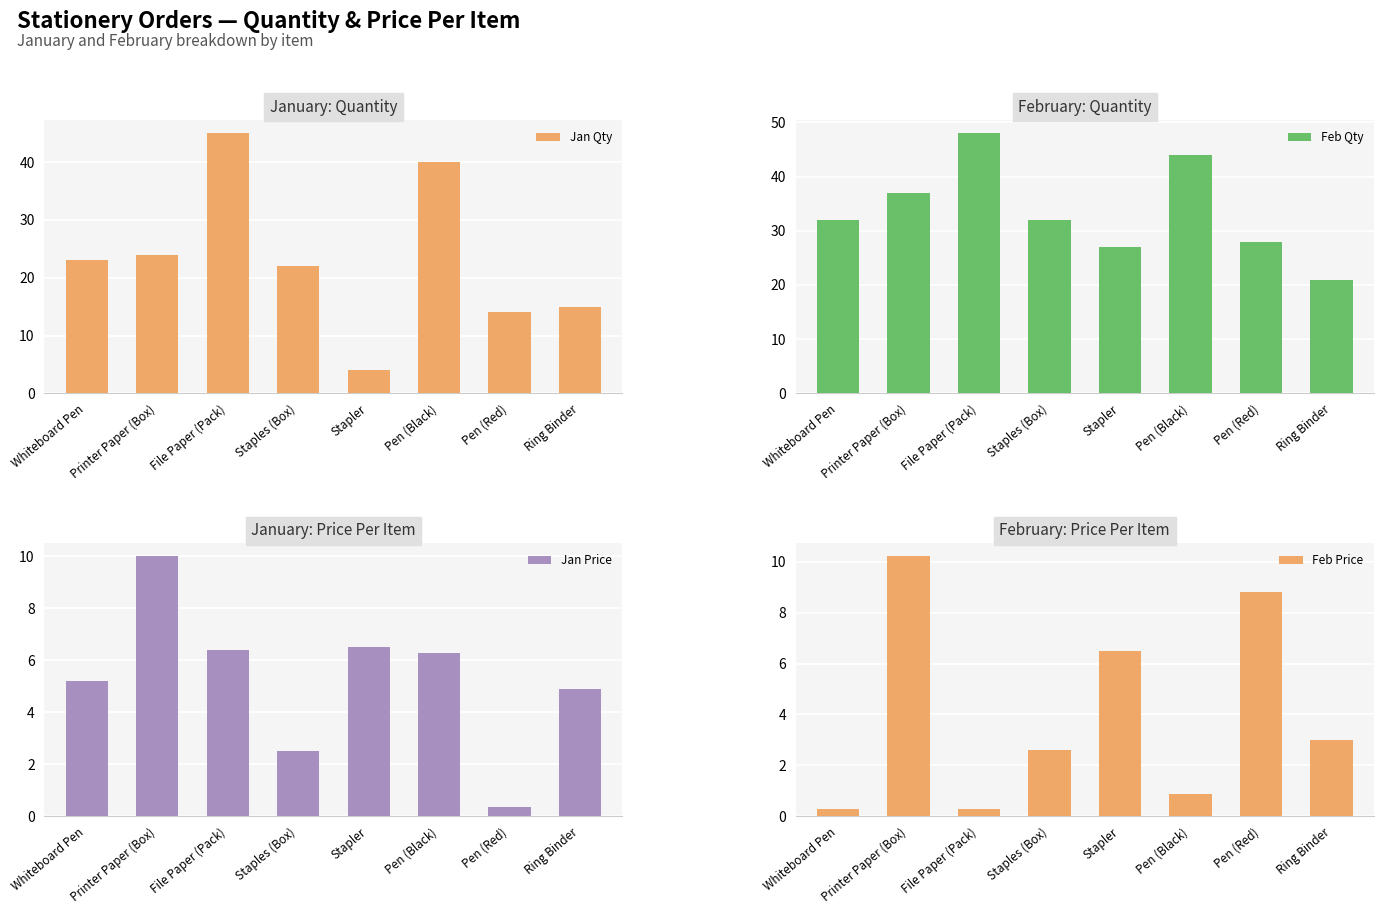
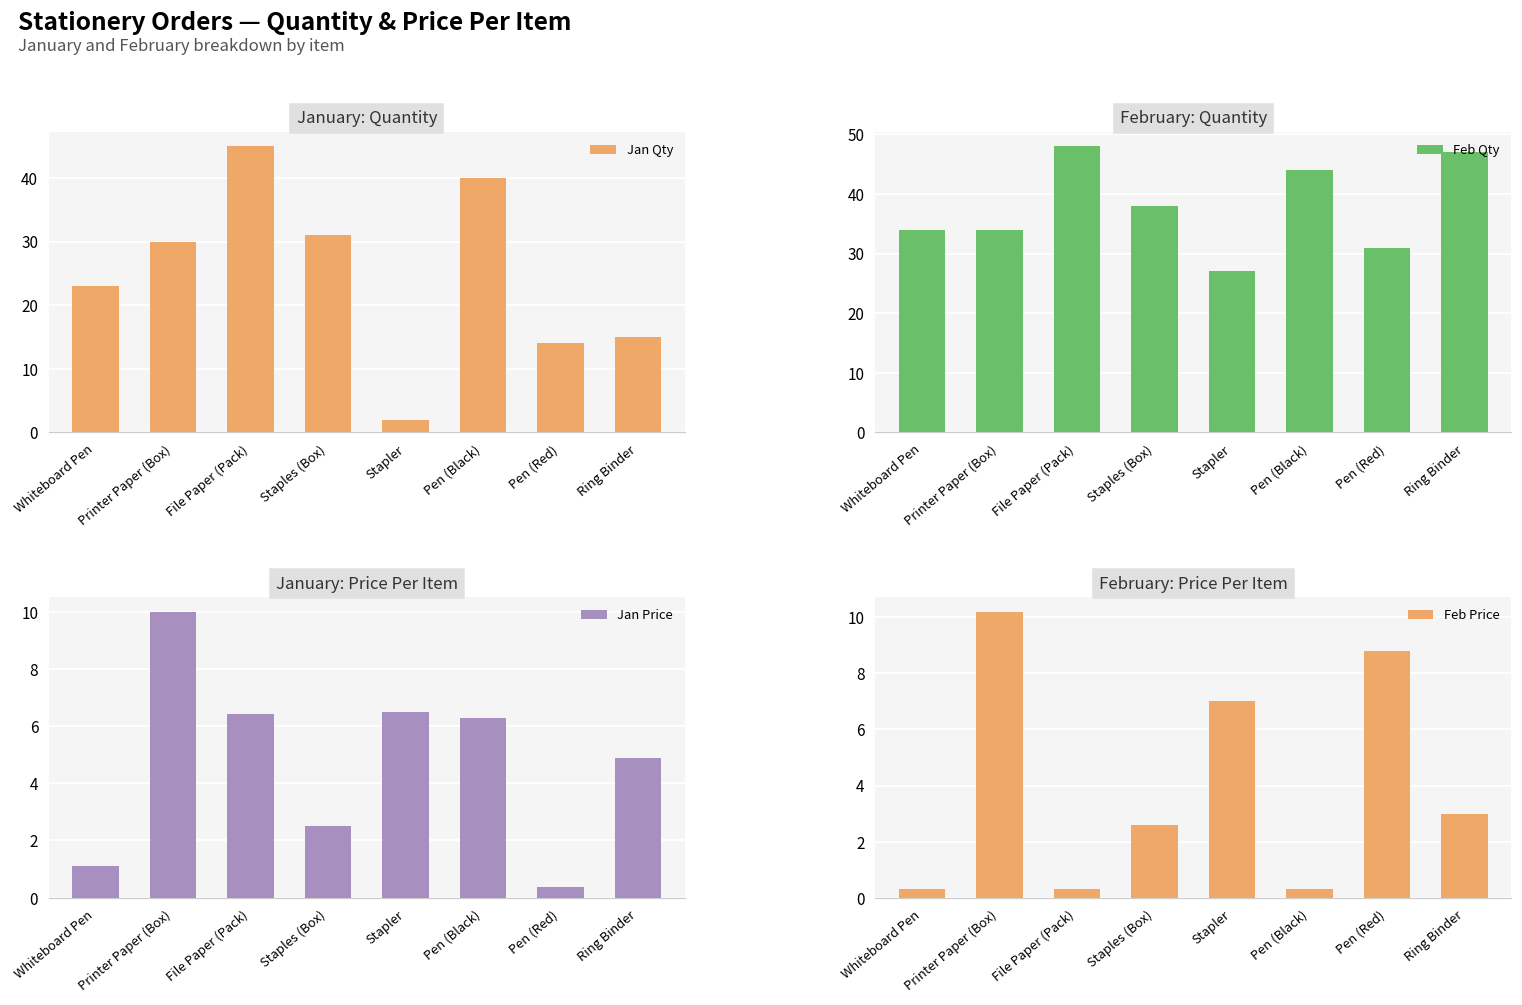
  {
    "January: Quantity": {
      "Whiteboard Pen": 23,
-     "Printer Paper (Box)": 24,
+     "Printer Paper (Box)": 30,
      "File Paper (Pack)": 45,
-     "Staples (Box)": 22,
-     "Stapler": 4,
+     "Staples (Box)": 31,
+     "Stapler": 2,
      "Pen (Black)": 40,
      "Pen (Red)": 14,
      "Ring Binder": 15
    },
    "February: Quantity": {
-     "Whiteboard Pen": 32,
-     "Printer Paper (Box)": 37,
+     "Whiteboard Pen": 34,
+     "Printer Paper (Box)": 34,
      "File Paper (Pack)": 48,
-     "Staples (Box)": 32,
+     "Staples (Box)": 38,
      "Stapler": 27,
      "Pen (Black)": 44,
-     "Pen (Red)": 28,
-     "Ring Binder": 21
+     "Pen (Red)": 31,
+     "Ring Binder": 47
    },
    "January: Price Per Item": {
-     "Whiteboard Pen": 5.2,
+     "Whiteboard Pen": 1.1,
      "Printer Paper (Box)": 10.0,
      "File Paper (Pack)": 6.4,
      "Staples (Box)": 2.5,
      "Stapler": 6.5,
      "Pen (Black)": 6.3,
      "Pen (Red)": 0.4,
      "Ring Binder": 4.9
    },
    "February: Price Per Item": {
      "Whiteboard Pen": 0.3,
      "Printer Paper (Box)": 10.2,
      "File Paper (Pack)": 0.3,
      "Staples (Box)": 2.6,
-     "Stapler": 6.5,
-     "Pen (Black)": 0.9,
+     "Stapler": 7.0,
+     "Pen (Black)": 0.3,
      "Pen (Red)": 8.8,
      "Ring Binder": 3.0
    }
  }
